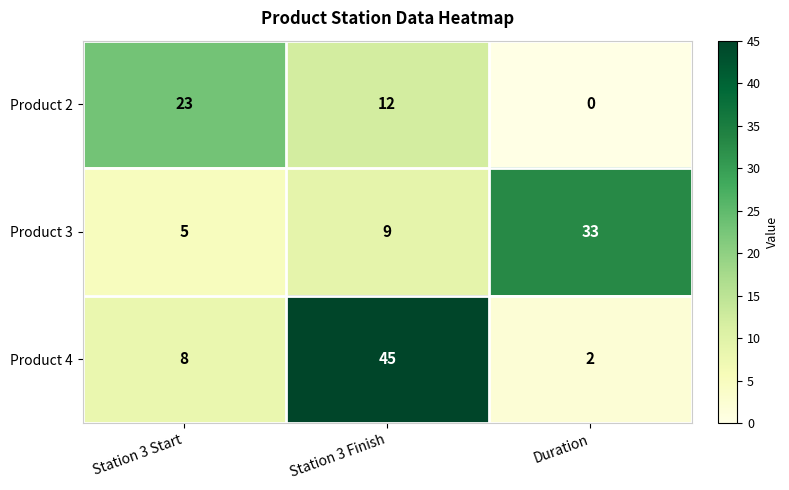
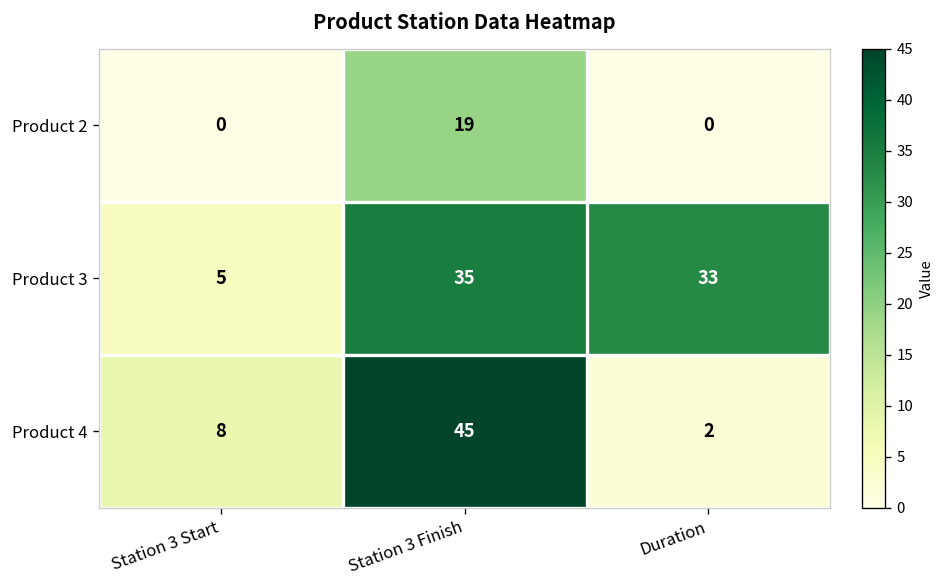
  {
    "Product 2": {
-     "Station 3 Start": 23,
-     "Station 3 Finish": 12,
+     "Station 3 Start": 0,
+     "Station 3 Finish": 19,
      "Duration": 0
    },
    "Product 3": {
      "Station 3 Start": 5,
-     "Station 3 Finish": 9,
+     "Station 3 Finish": 35,
      "Duration": 33
    },
    "Product 4": {
      "Station 3 Start": 8,
      "Station 3 Finish": 45,
      "Duration": 2
    }
  }
